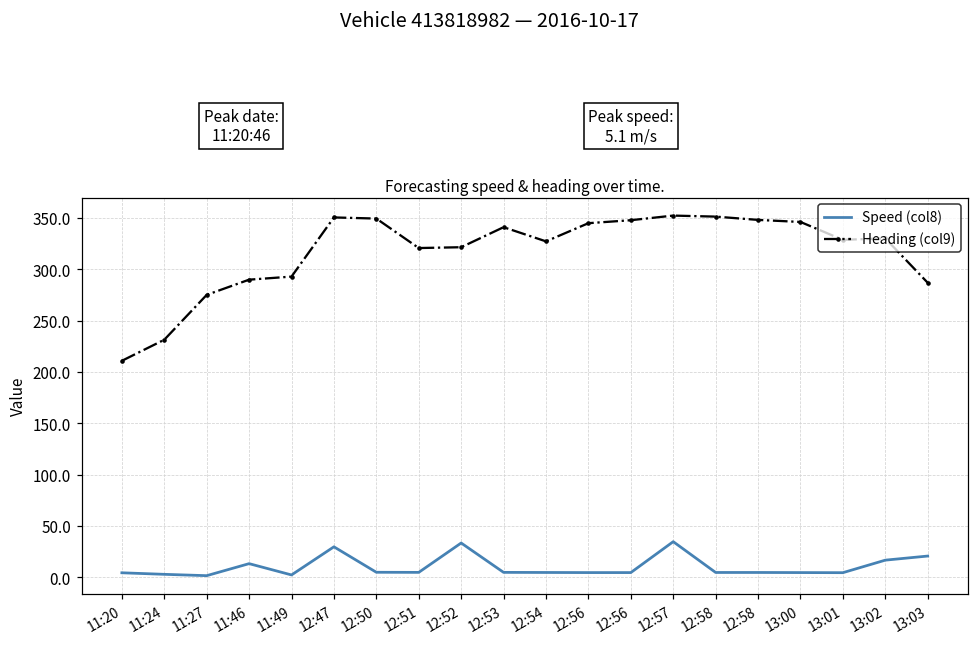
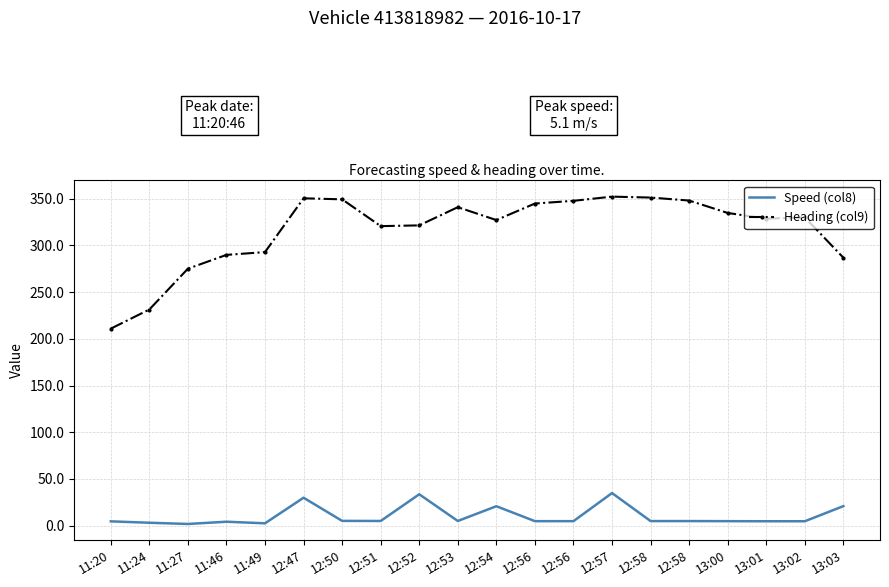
  {
    "Speed (col8)": {
      "11:20": 0,
      "11:24": 0,
      "11:27": 0,
-     "11:46": 10,
+     "11:46": 0,
      "11:49": 0,
      "12:47": 30,
      "12:50": 10,
      "12:51": 0,
      "12:52": 30,
      "12:53": 0,
-     "12:54": 0,
+     "12:54": 20,
      "12:57": 30,
      "13:00": 0,
      "13:01": 0,
-     "13:02": 20,
+     "13:02": 0,
      "13:03": 20
    },
    "Heading (col9)": {
      "11:20": 210,
      "11:24": 230,
      "11:27": 280,
      "11:46": 290,
      "11:49": 290,
      "12:47": 350,
      "12:50": 350,
      "12:51": 320,
      "12:52": 320,
      "12:53": 340,
      "12:54": 330,
      "12:57": 350,
-     "13:00": 350,
+     "13:00": 330,
      "13:03": 290
    }
  }
